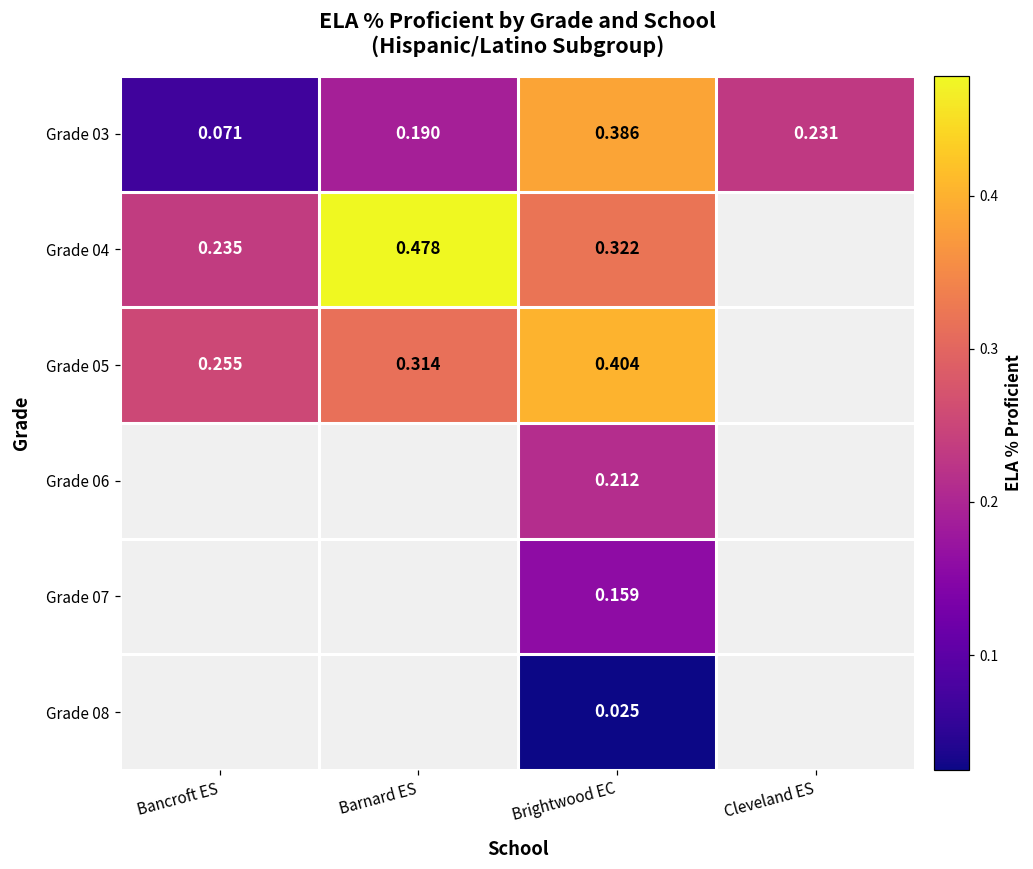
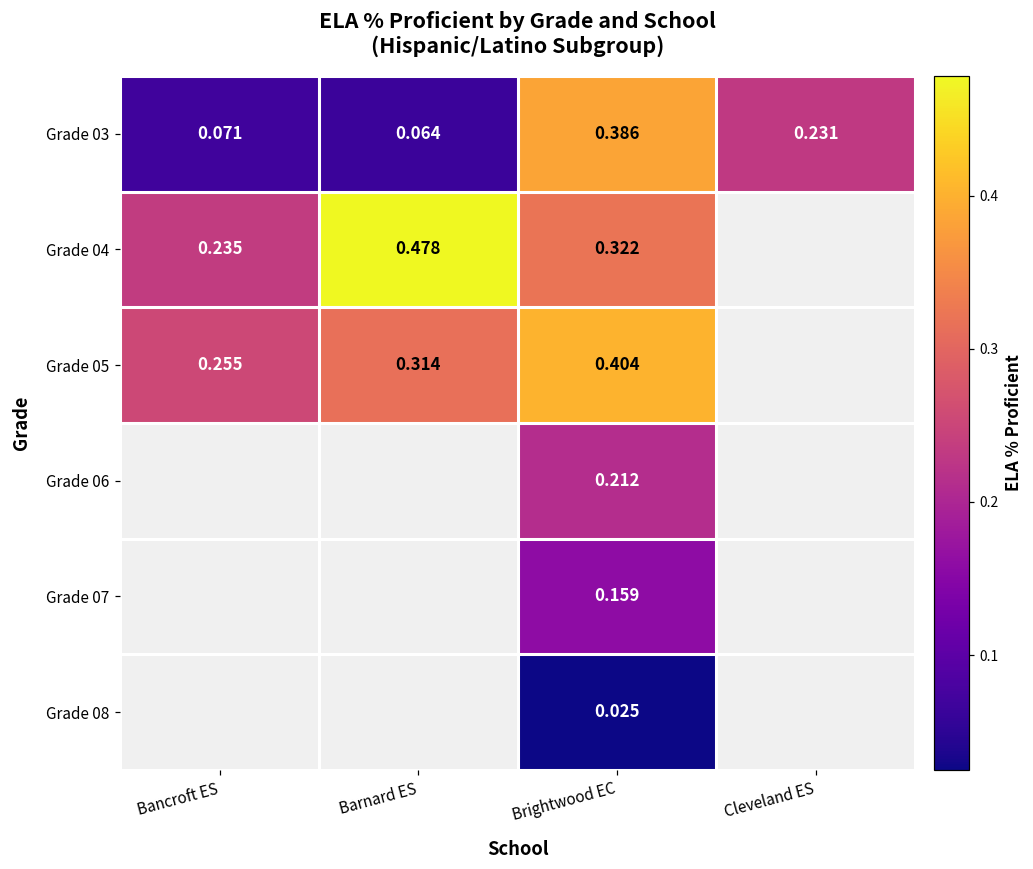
  {
    "Grade 03": {
      "Bancroft ES": 0.071,
-     "Barnard ES": 0.190,
+     "Barnard ES": 0.064,
      "Brightwood EC": 0.386,
      "Cleveland ES": 0.231
    },
    "Grade 04": {
      "Bancroft ES": 0.235,
      "Barnard ES": 0.478,
      "Brightwood EC": 0.322
    },
    "Grade 05": {
      "Bancroft ES": 0.255,
      "Barnard ES": 0.314,
      "Brightwood EC": 0.404
    },
    "Grade 06": {
      "Brightwood EC": 0.212
    },
    "Grade 07": {
      "Brightwood EC": 0.159
    },
    "Grade 08": {
      "Brightwood EC": 0.025
    }
  }
